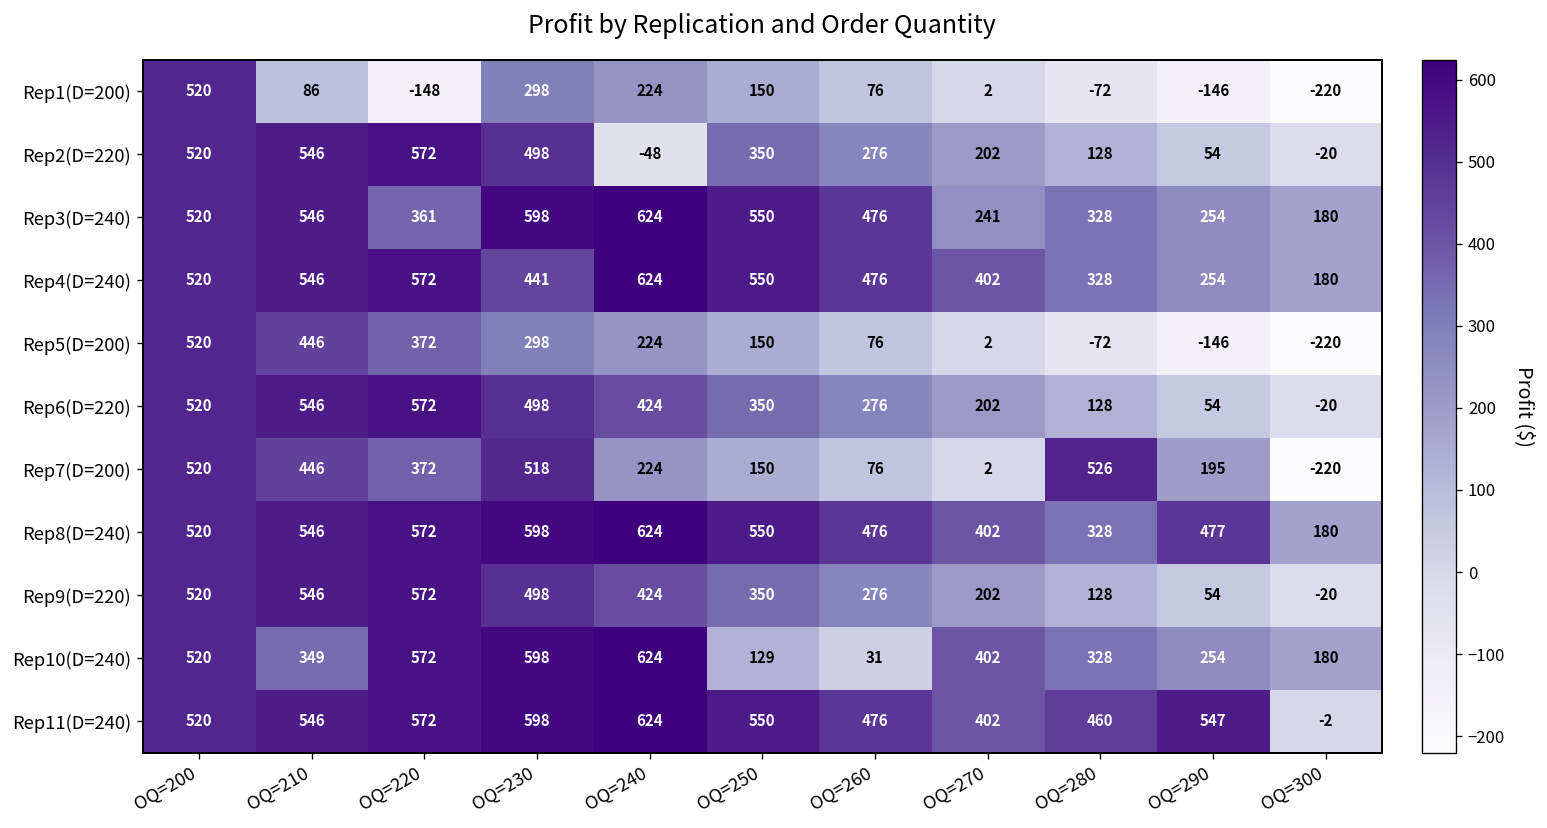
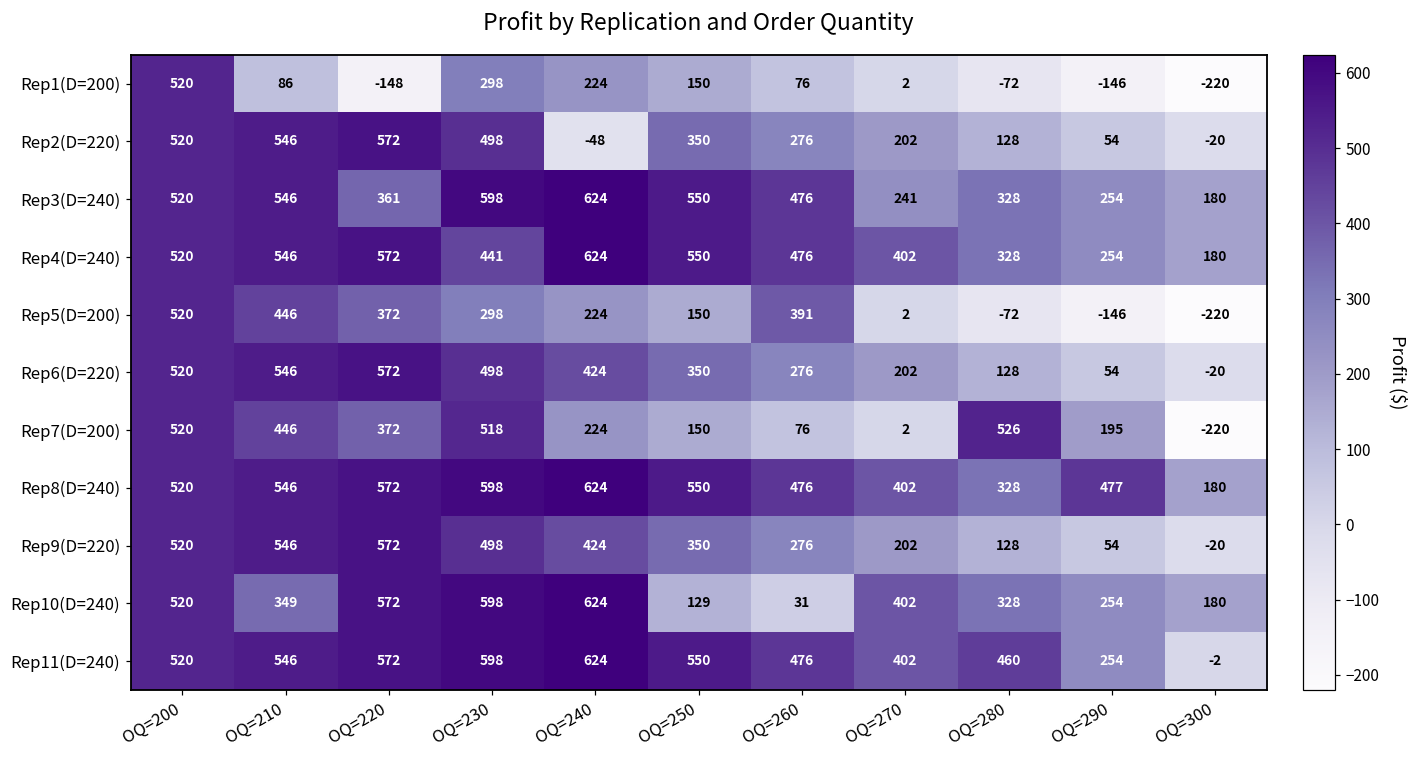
  {
    "Rep1(D=200)": {
      "OQ=200": 520,
      "OQ=210": 86,
      "OQ=220": -148,
      "OQ=230": 298,
      "OQ=240": 224,
      "OQ=250": 150,
      "OQ=260": 76,
      "OQ=270": 2,
      "OQ=280": -72,
      "OQ=290": -146,
      "OQ=300": -220
    },
    "Rep2(D=220)": {
      "OQ=200": 520,
      "OQ=210": 546,
      "OQ=220": 572,
      "OQ=230": 498,
      "OQ=240": -48,
      "OQ=250": 350,
      "OQ=260": 276,
      "OQ=270": 202,
      "OQ=280": 128,
      "OQ=290": 54,
      "OQ=300": -20
    },
    "Rep3(D=240)": {
      "OQ=200": 520,
      "OQ=210": 546,
      "OQ=220": 361,
      "OQ=230": 598,
      "OQ=240": 624,
      "OQ=250": 550,
      "OQ=260": 476,
      "OQ=270": 241,
      "OQ=280": 328,
      "OQ=290": 254,
      "OQ=300": 180
    },
    "Rep4(D=240)": {
      "OQ=200": 520,
      "OQ=210": 546,
      "OQ=220": 572,
      "OQ=230": 441,
      "OQ=240": 624,
      "OQ=250": 550,
      "OQ=260": 476,
      "OQ=270": 402,
      "OQ=280": 328,
      "OQ=290": 254,
      "OQ=300": 180
    },
    "Rep5(D=200)": {
      "OQ=200": 520,
      "OQ=210": 446,
      "OQ=220": 372,
      "OQ=230": 298,
      "OQ=240": 224,
      "OQ=250": 150,
-     "OQ=260": 76,
+     "OQ=260": 391,
      "OQ=270": 2,
      "OQ=280": -72,
      "OQ=290": -146,
      "OQ=300": -220
    },
    "Rep6(D=220)": {
      "OQ=200": 520,
      "OQ=210": 546,
      "OQ=220": 572,
      "OQ=230": 498,
      "OQ=240": 424,
      "OQ=250": 350,
      "OQ=260": 276,
      "OQ=270": 202,
      "OQ=280": 128,
      "OQ=290": 54,
      "OQ=300": -20
    },
    "Rep7(D=200)": {
      "OQ=200": 520,
      "OQ=210": 446,
      "OQ=220": 372,
      "OQ=230": 518,
      "OQ=240": 224,
      "OQ=250": 150,
      "OQ=260": 76,
      "OQ=270": 2,
      "OQ=280": 526,
      "OQ=290": 195,
      "OQ=300": -220
    },
    "Rep8(D=240)": {
      "OQ=200": 520,
      "OQ=210": 546,
      "OQ=220": 572,
      "OQ=230": 598,
      "OQ=240": 624,
      "OQ=250": 550,
      "OQ=260": 476,
      "OQ=270": 402,
      "OQ=280": 328,
      "OQ=290": 477,
      "OQ=300": 180
    },
    "Rep9(D=220)": {
      "OQ=200": 520,
      "OQ=210": 546,
      "OQ=220": 572,
      "OQ=230": 498,
      "OQ=240": 424,
      "OQ=250": 350,
      "OQ=260": 276,
      "OQ=270": 202,
      "OQ=280": 128,
      "OQ=290": 54,
      "OQ=300": -20
    },
    "Rep10(D=240)": {
      "OQ=200": 520,
      "OQ=210": 349,
      "OQ=220": 572,
      "OQ=230": 598,
      "OQ=240": 624,
      "OQ=250": 129,
      "OQ=260": 31,
      "OQ=270": 402,
      "OQ=280": 328,
      "OQ=290": 254,
      "OQ=300": 180
    },
    "Rep11(D=240)": {
      "OQ=200": 520,
      "OQ=210": 546,
      "OQ=220": 572,
      "OQ=230": 598,
      "OQ=240": 624,
      "OQ=250": 550,
      "OQ=260": 476,
      "OQ=270": 402,
      "OQ=280": 460,
-     "OQ=290": 547,
+     "OQ=290": 254,
      "OQ=300": -2
    }
  }
